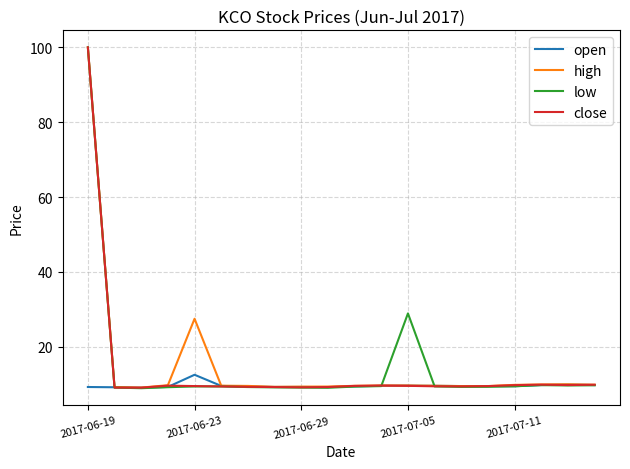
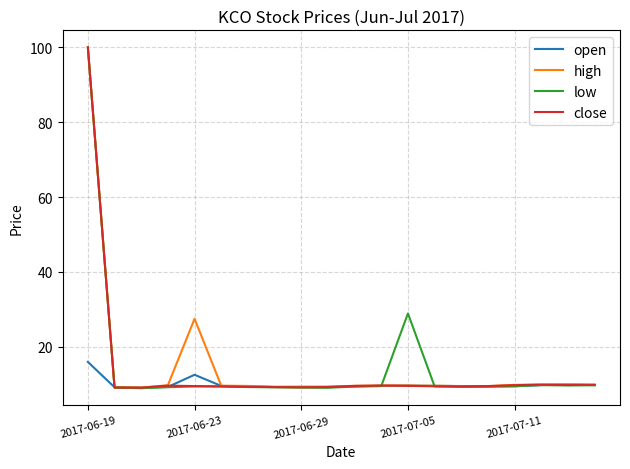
  {
    "open": {
-     "2017-06-19": 9,
+     "2017-06-19": 16,
      "2017-06-23": 13
    },
    "high": {
      "2017-06-23": 27
    },
    "low": {
      "2017-07-05": 29
    }
  }
